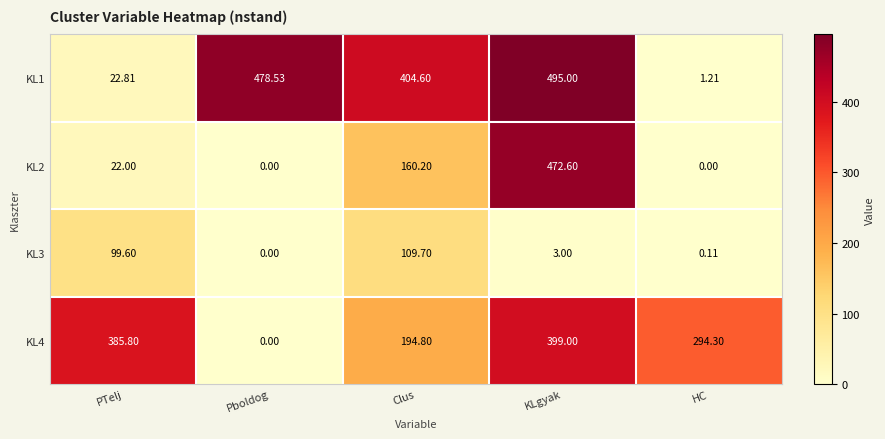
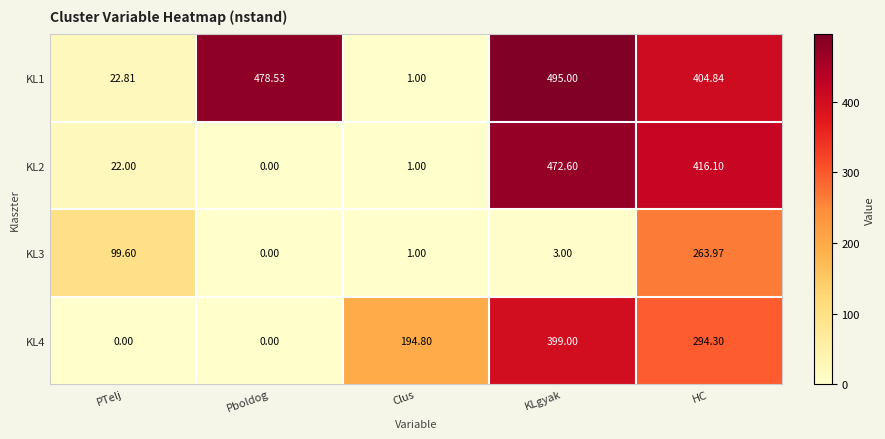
  {
    "KL1": {
      "PTelj": 22.81,
      "Pboldog": 478.53,
-     "Clus": 404.60,
+     "Clus": 1.00,
      "KLgyak": 495.00,
-     "HC": 1.21
+     "HC": 404.84
    },
    "KL2": {
      "PTelj": 22.00,
      "Pboldog": 0.00,
-     "Clus": 160.20,
+     "Clus": 1.00,
      "KLgyak": 472.60,
-     "HC": 0.00
+     "HC": 416.10
    },
    "KL3": {
      "PTelj": 99.60,
      "Pboldog": 0.00,
-     "Clus": 109.70,
+     "Clus": 1.00,
      "KLgyak": 3.00,
-     "HC": 0.11
+     "HC": 263.97
    },
    "KL4": {
-     "PTelj": 385.80,
+     "PTelj": 0.00,
      "Pboldog": 0.00,
      "Clus": 194.80,
      "KLgyak": 399.00,
      "HC": 294.30
    }
  }
